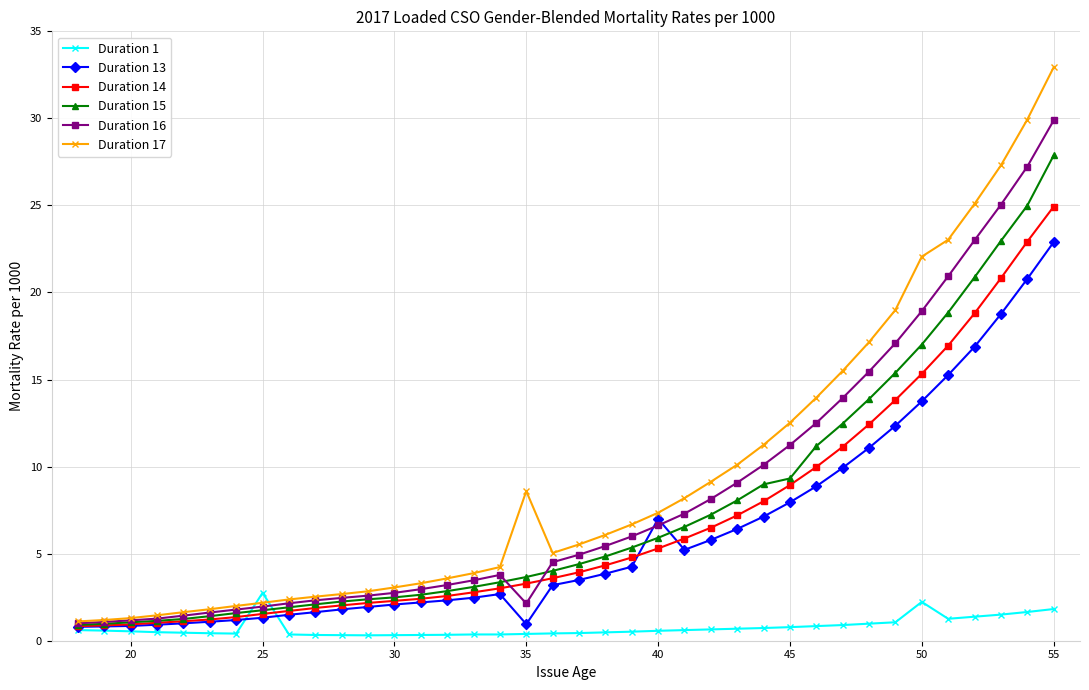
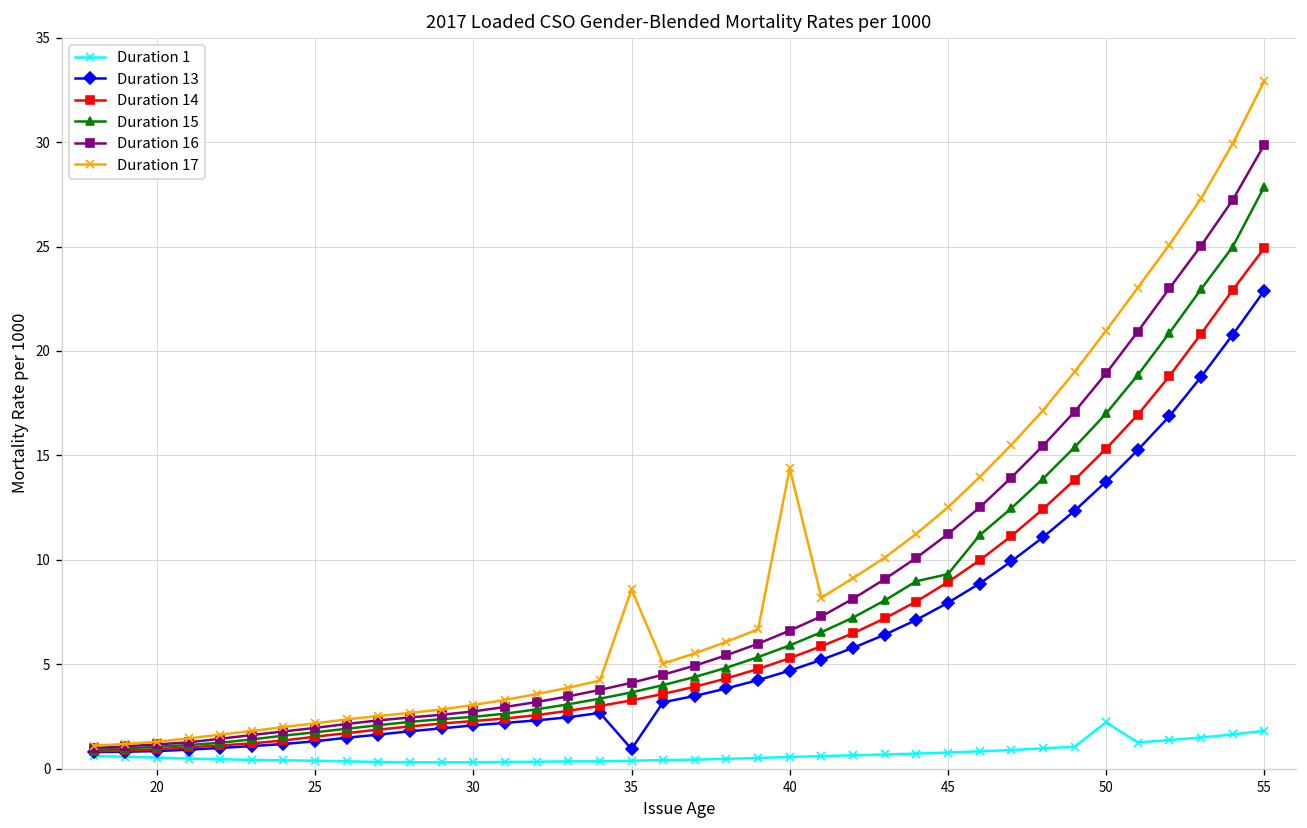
  {
    "Duration 1": {
      "20": 0.5,
-     "25": 2.8,
+     "25": 0.4,
      "30": 0.3,
      "35": 0.4,
      "40": 0.6,
      "45": 0.8,
      "50": 2.2,
      "55": 1.8
    },
    "Duration 13": {
      "25": 1.3,
      "30": 2.1,
      "35": 1.0,
-     "40": 7.0,
+     "40": 4.7,
      "45": 8.0,
      "50": 13.8,
      "55": 22.9
    },
    "Duration 14": {
      "25": 1.5,
      "30": 2.3,
      "35": 3.3,
      "40": 5.3,
      "45": 8.9,
      "50": 15.3,
      "55": 24.9
    },
    "Duration 15": {
      "25": 1.8,
      "30": 2.5,
      "35": 3.7,
      "40": 5.9,
      "45": 9.3,
      "50": 17.0,
      "55": 27.9
    },
    "Duration 16": {
      "25": 2.0,
      "30": 2.8,
-     "35": 2.1,
+     "35": 4.1,
      "40": 6.6,
      "45": 11.2,
      "50": 18.9,
      "55": 29.9
    },
    "Duration 17": {
      "25": 2.2,
      "30": 3.1,
      "35": 8.6,
-     "40": 7.4,
+     "40": 14.4,
      "45": 12.5,
-     "50": 22.1,
+     "50": 21.0,
      "55": 32.9
    }
  }
